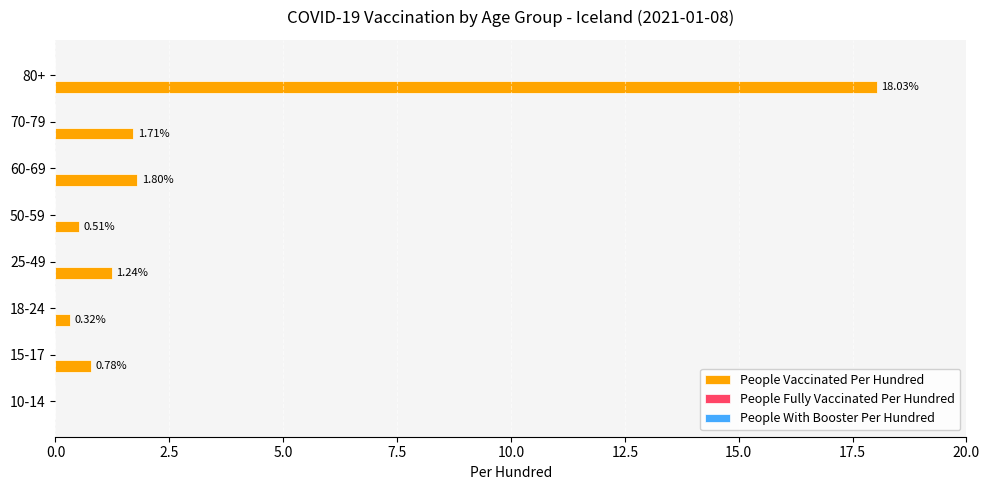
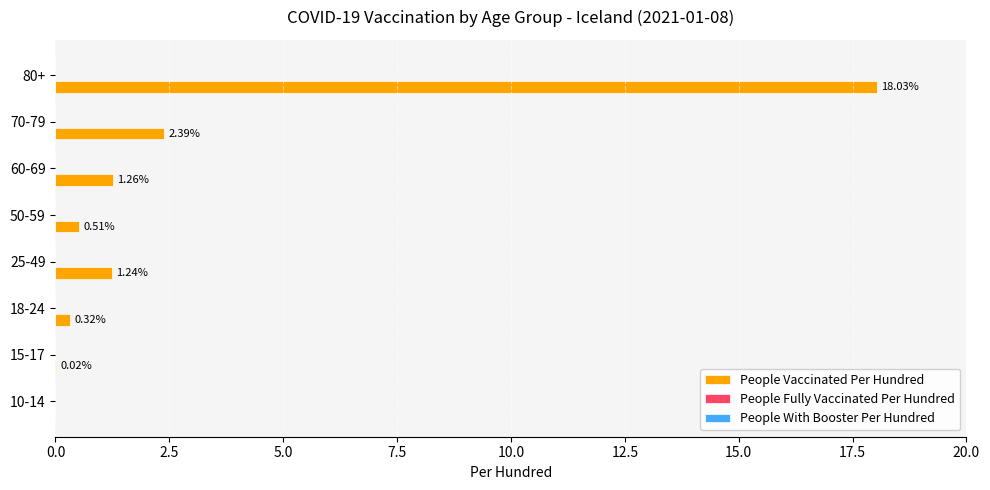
  {
    "People Vaccinated Per Hundred": {
      "80+": "18.03%",
-     "70-79": "1.71%",
-     "60-69": "1.80%",
+     "70-79": "2.39%",
+     "60-69": "1.26%",
      "50-59": "0.51%",
      "25-49": "1.24%",
      "18-24": "0.32%",
-     "15-17": "0.78%"
+     "15-17": "0.02%"
    },
    "People Fully Vaccinated Per Hundred": {
      "80+": "0.0",
      "70-79": "0.0",
      "60-69": "0.0",
      "50-59": "0.0",
      "25-49": "0.0",
      "18-24": "0.0",
      "15-17": "0.0",
      "10-14": "0.0"
    },
    "People With Booster Per Hundred": {
      "80+": "0.0",
      "70-79": "0.0",
      "60-69": "0.0",
      "50-59": "0.0",
      "25-49": "0.0",
      "18-24": "0.0",
      "15-17": "0.0",
      "10-14": "0.0"
    }
  }
